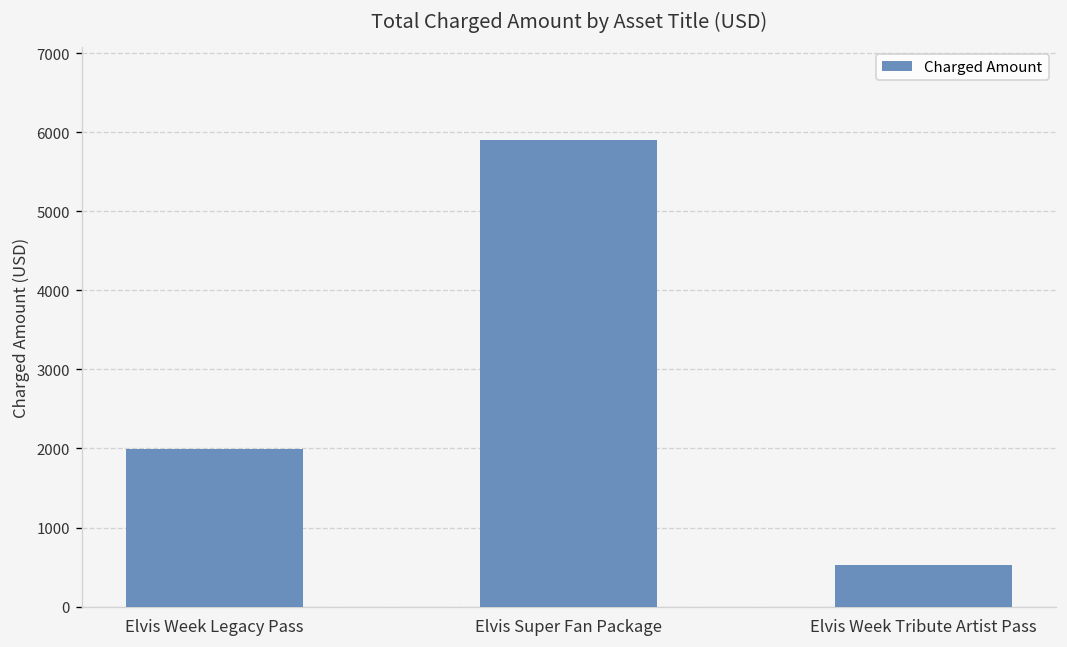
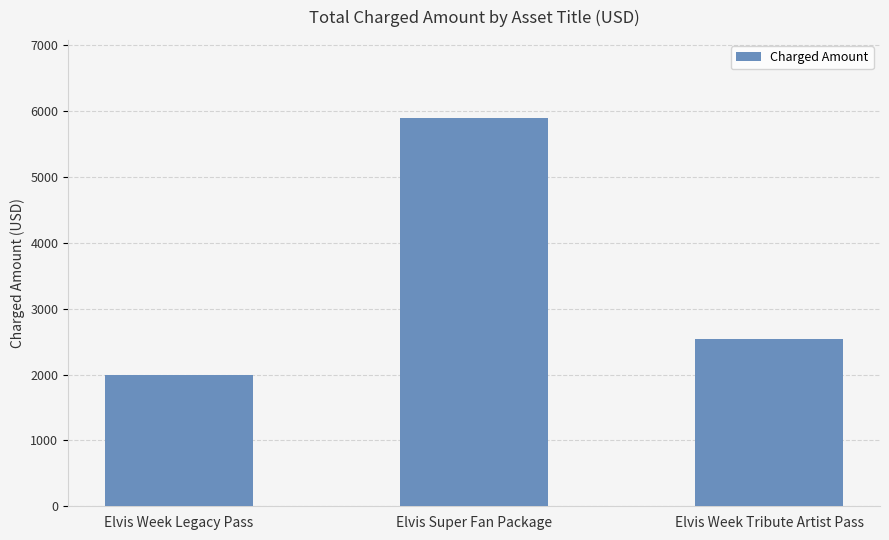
  {
    "Elvis Week Legacy Pass": 2000,
    "Elvis Super Fan Package": 5900,
-   "Elvis Week Tribute Artist Pass": 500
+   "Elvis Week Tribute Artist Pass": 2500
  }
